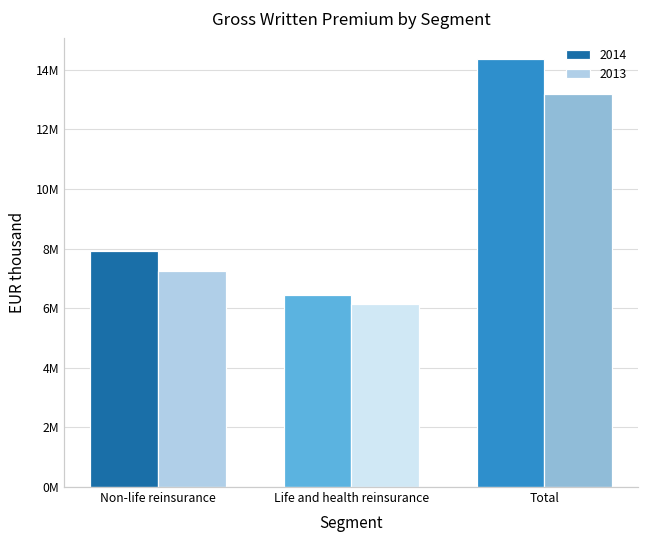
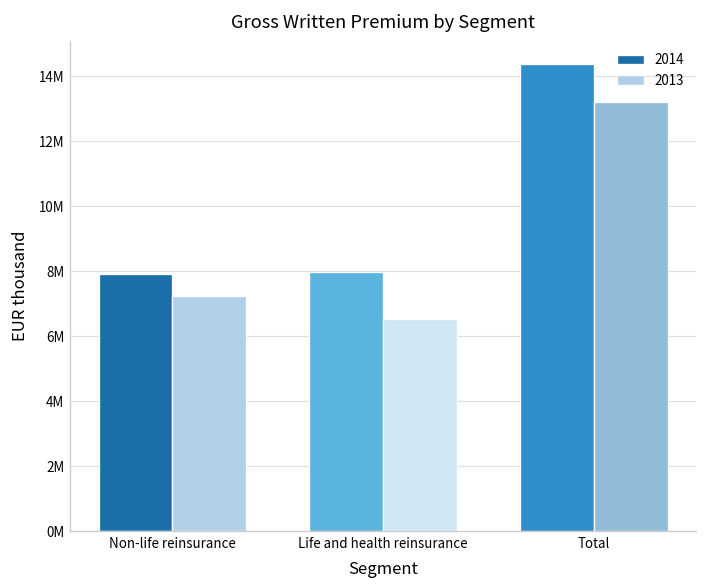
  {
    "2014": {
      "Non-life reinsurance": 7900000,
-     "Life and health reinsurance": 6500000,
+     "Life and health reinsurance": 8000000,
      "Total": 14400000
    },
    "2013": {
      "Non-life reinsurance": 7200000,
-     "Life and health reinsurance": 6100000,
+     "Life and health reinsurance": 6500000,
      "Total": 13200000
    }
  }
